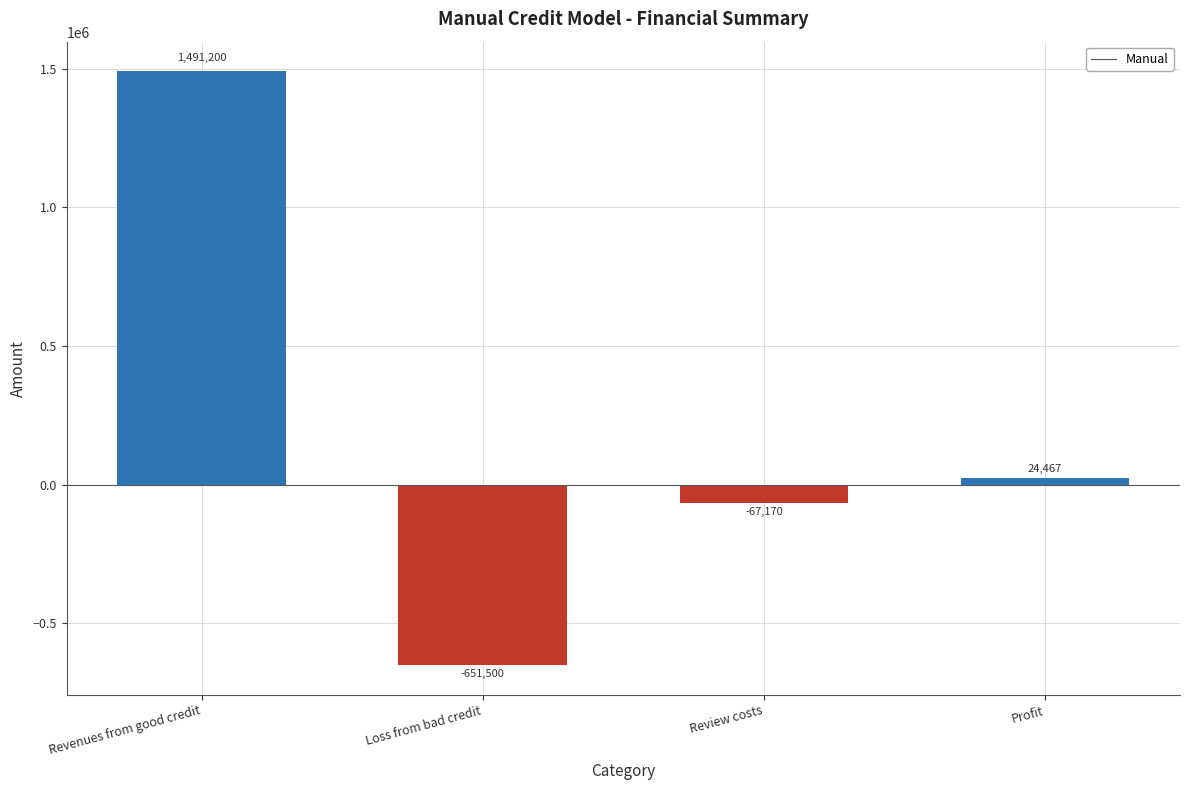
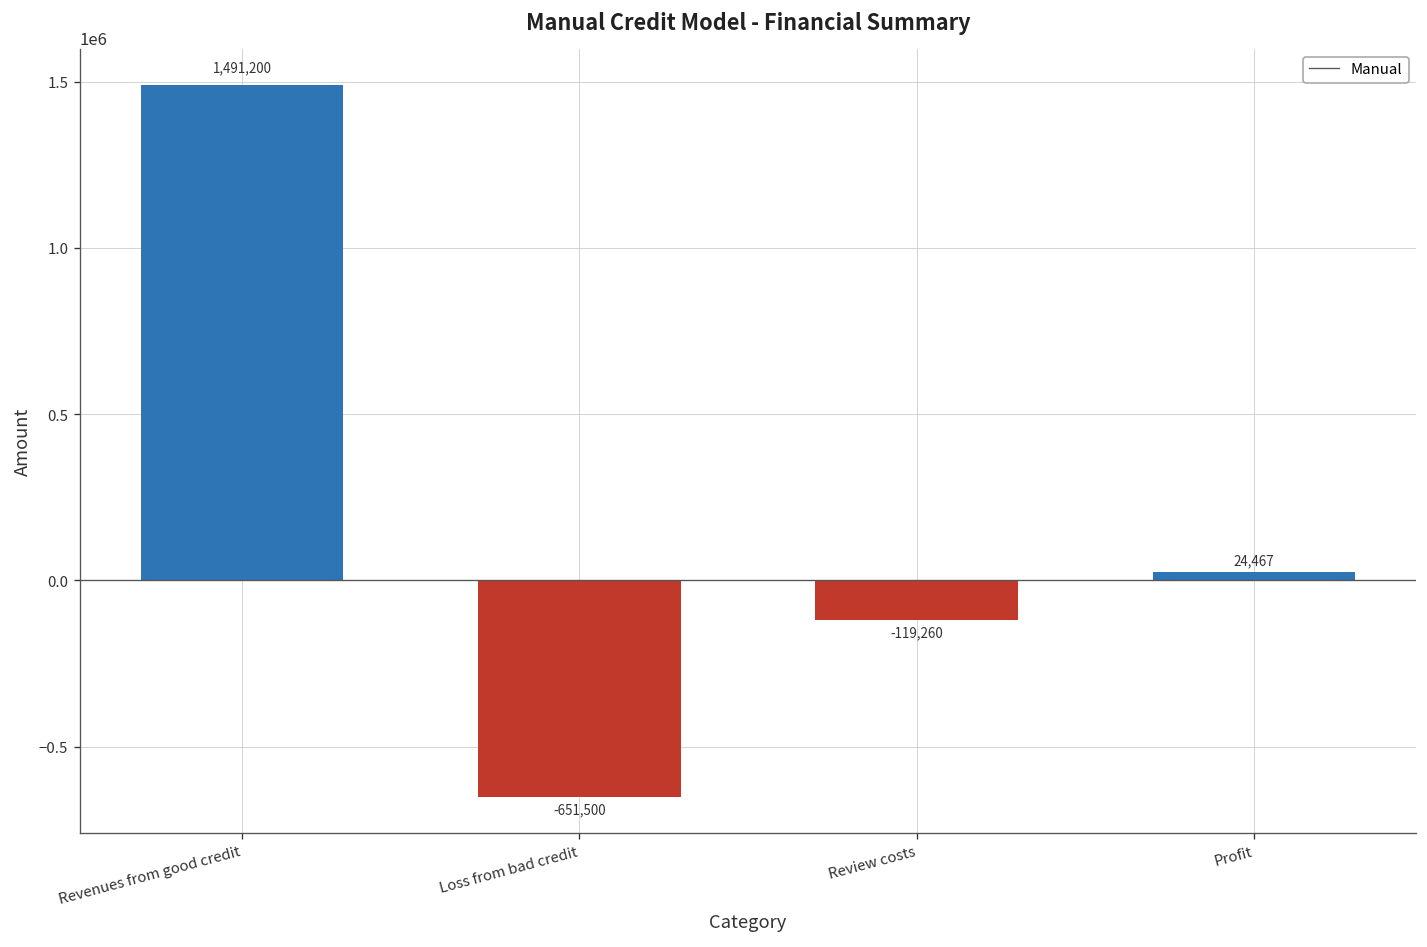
  {
    "Revenues from good credit": "1,491,200",
    "Loss from bad credit": "-651,500",
-   "Review costs": "-67,170",
+   "Review costs": "-119,260",
    "Profit": "24,467"
  }
